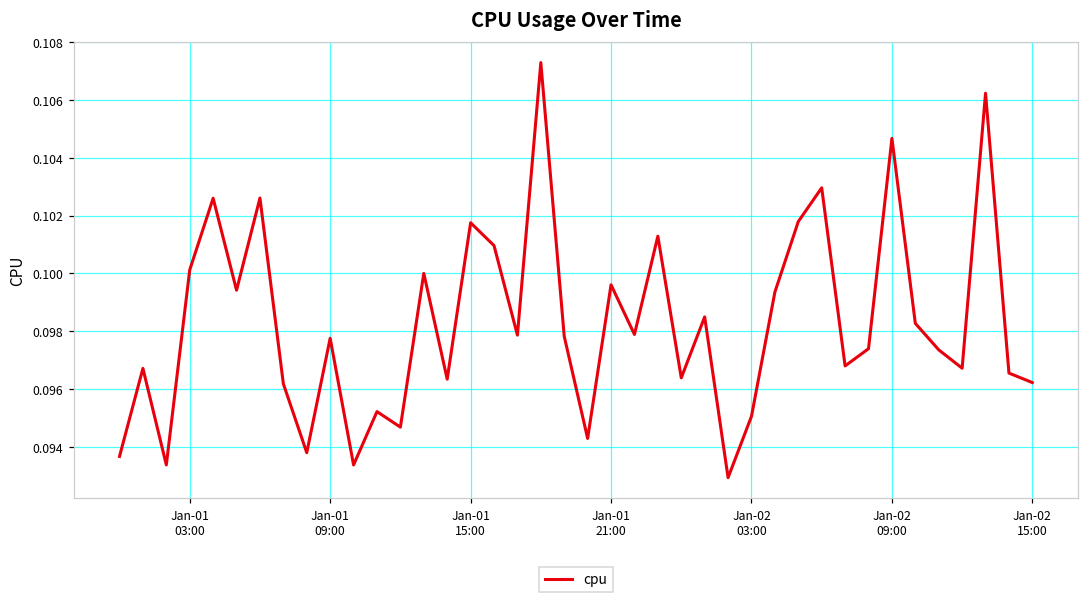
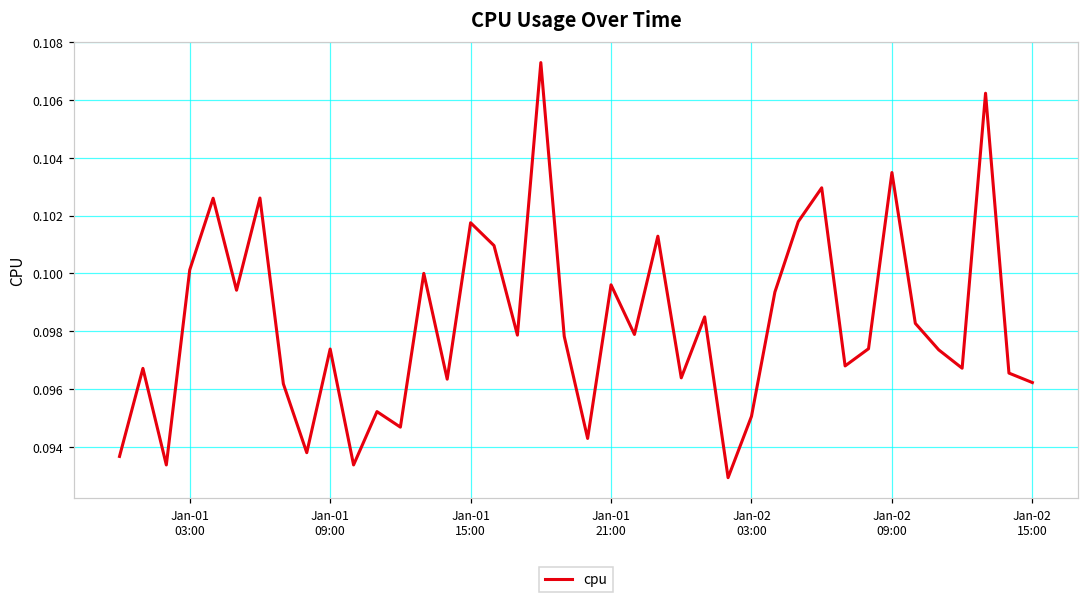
  {
    "Jan-01 03:00": 0.1001,
-   "Jan-01 09:00": 0.0978,
+   "Jan-01 09:00": 0.0974,
    "Jan-01 15:00": 0.1018,
    "Jan-01 21:00": 0.0996,
    "Jan-02 03:00": 0.0950,
-   "Jan-02 09:00": 0.1047,
+   "Jan-02 09:00": 0.1035,
    "Jan-02 15:00": 0.0962
  }
